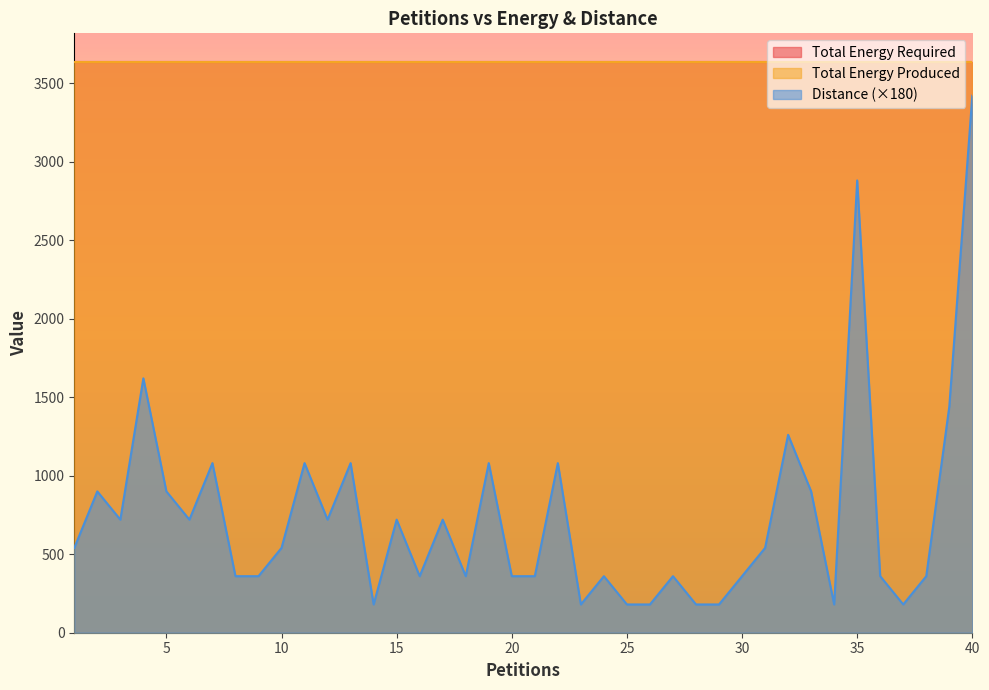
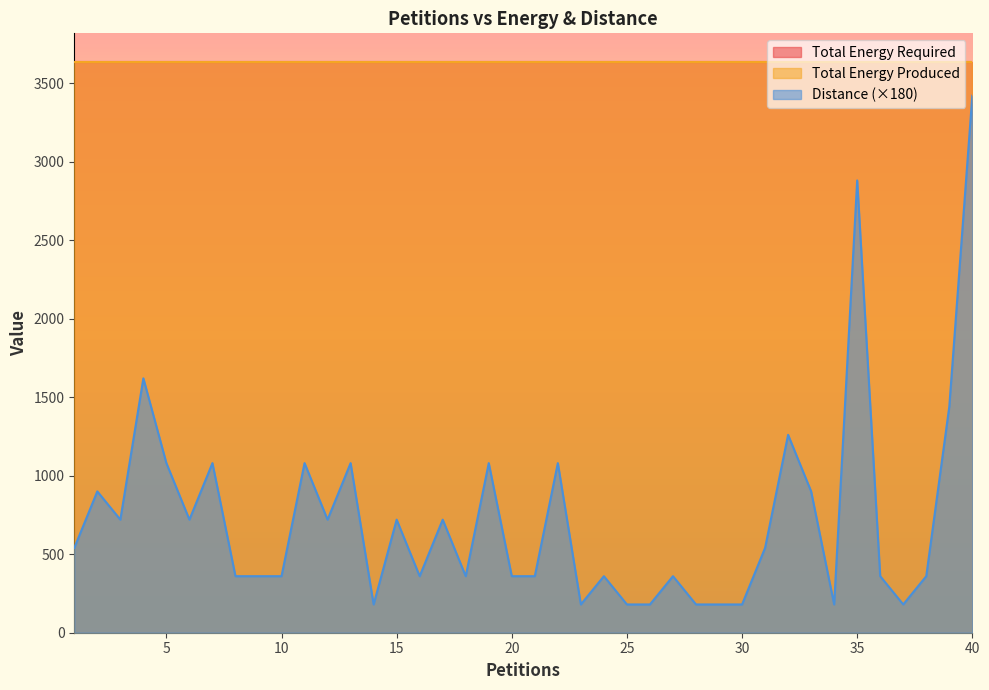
  {
    "Distance (×180)": {
-     "5": 900,
-     "10": 540,
+     "5": 1080,
+     "10": 360,
      "15": 720,
      "20": 360,
      "25": 180,
-     "30": 360,
+     "30": 180,
      "35": 2880,
      "40": 3420
    }
  }
